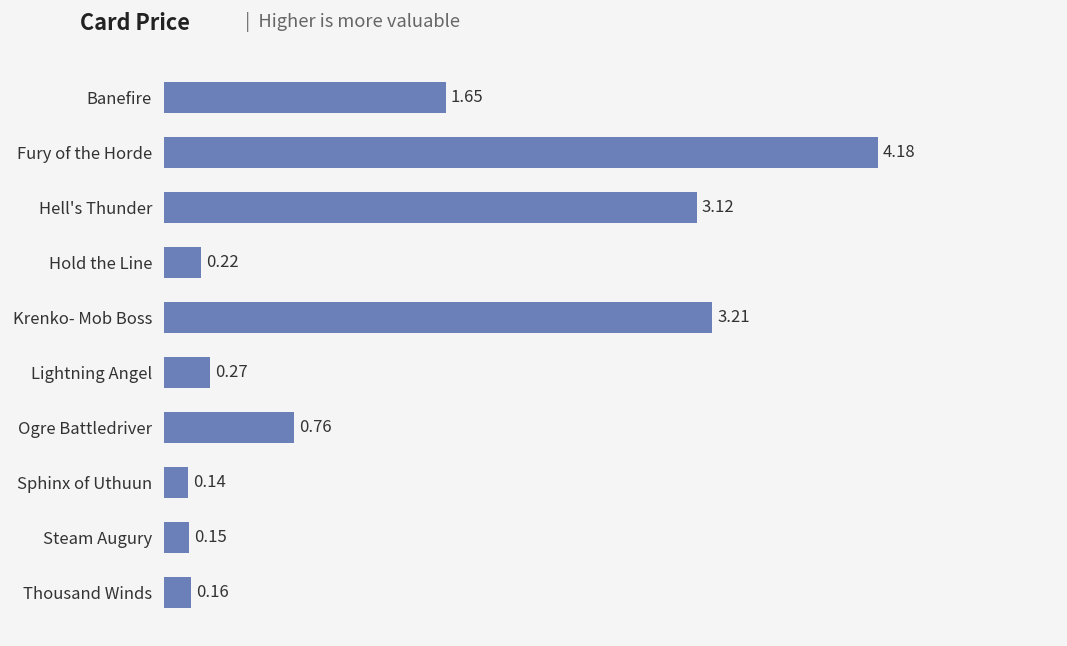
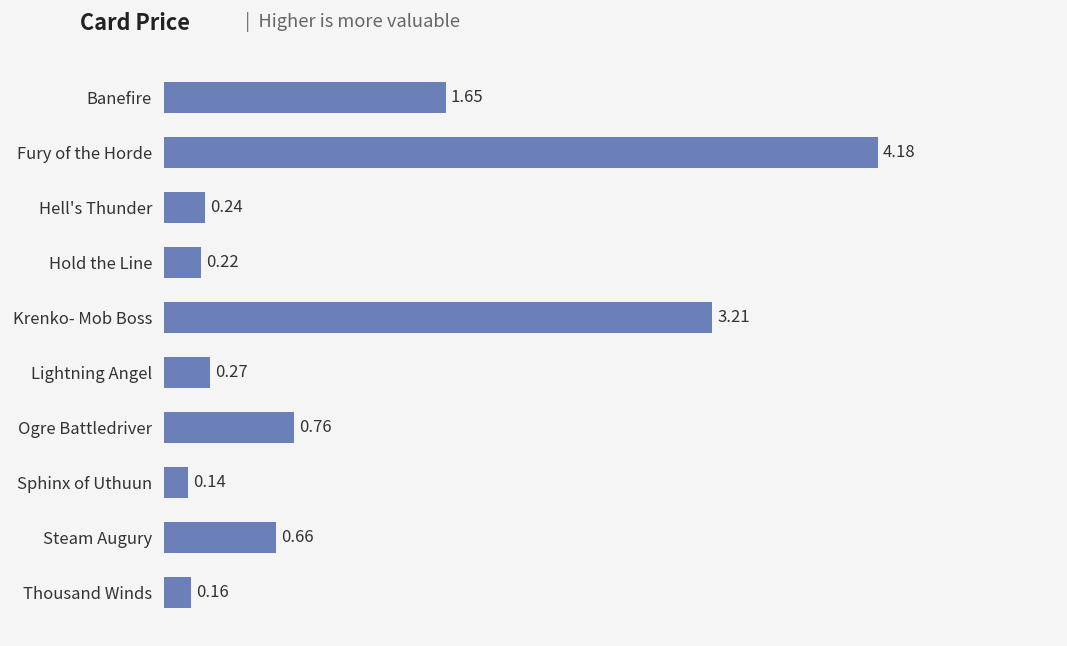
  {
    "Banefire": 1.65,
    "Fury of the Horde": 4.18,
-   "Hell's Thunder": 3.12,
+   "Hell's Thunder": 0.24,
    "Hold the Line": 0.22,
    "Krenko- Mob Boss": 3.21,
    "Lightning Angel": 0.27,
    "Ogre Battledriver": 0.76,
    "Sphinx of Uthuun": 0.14,
-   "Steam Augury": 0.15,
+   "Steam Augury": 0.66,
    "Thousand Winds": 0.16
  }
